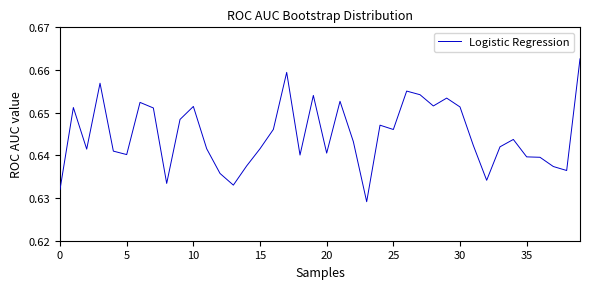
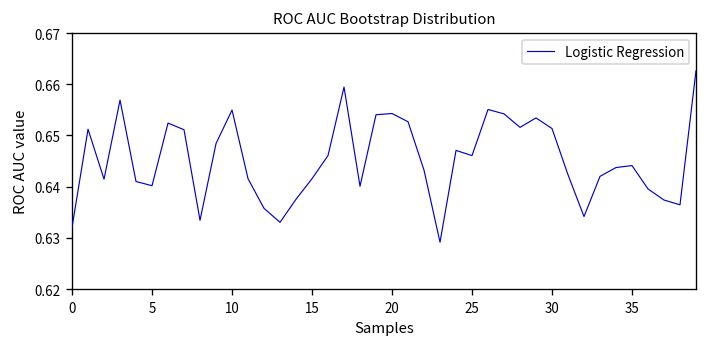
  {
    "0": 0.632,
    "5": 0.640,
-   "10": 0.651,
+   "10": 0.655,
    "15": 0.642,
-   "20": 0.641,
+   "20": 0.654,
    "25": 0.646,
    "30": 0.651,
-   "35": 0.640
+   "35": 0.644
  }
